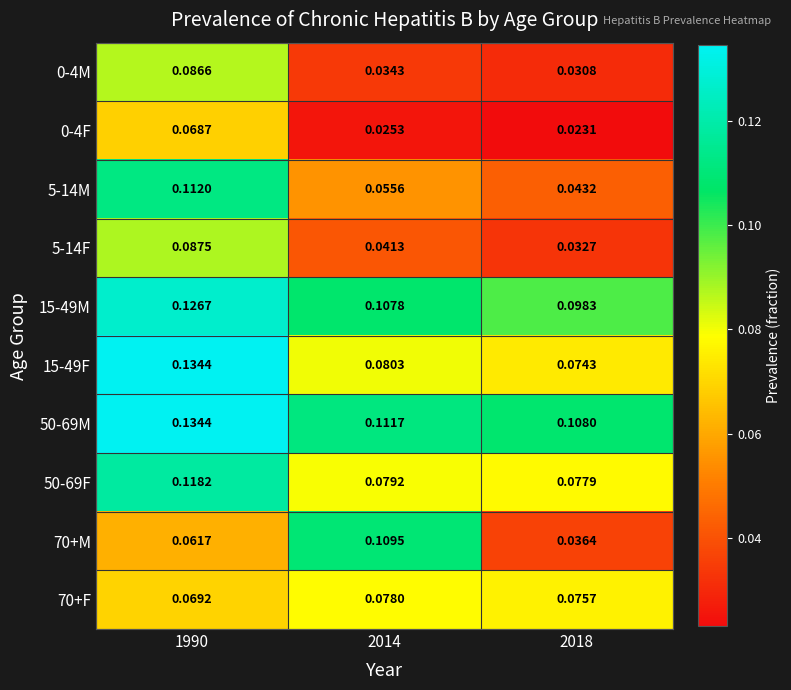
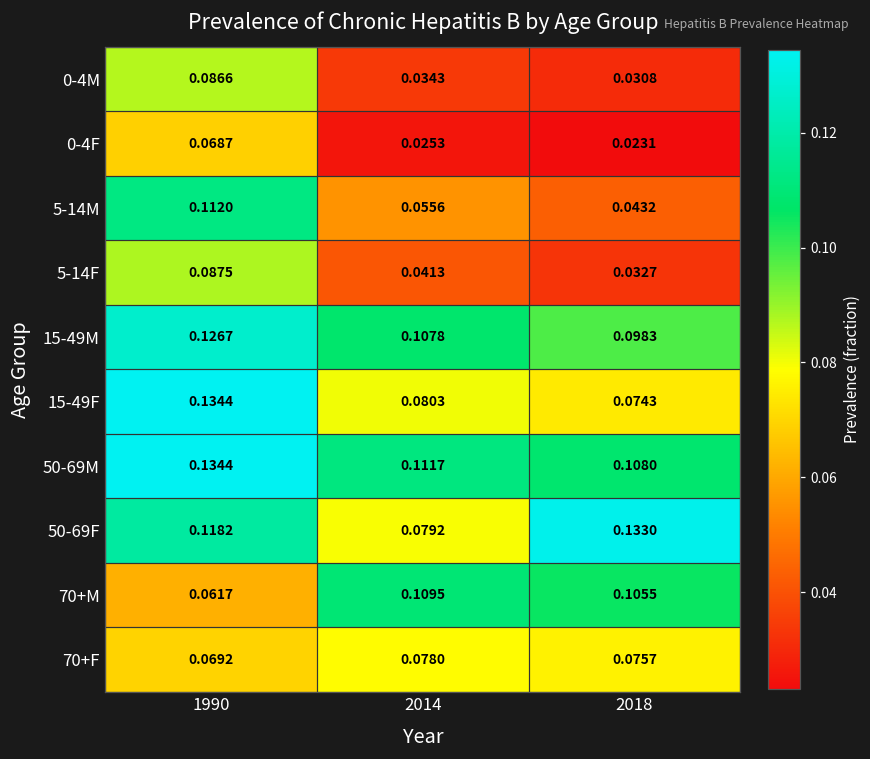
  {
    "0-4M": {
      "1990": 0.0866,
      "2014": 0.0343,
      "2018": 0.0308
    },
    "0-4F": {
      "1990": 0.0687,
      "2014": 0.0253,
      "2018": 0.0231
    },
    "5-14M": {
      "1990": 0.1120,
      "2014": 0.0556,
      "2018": 0.0432
    },
    "5-14F": {
      "1990": 0.0875,
      "2014": 0.0413,
      "2018": 0.0327
    },
    "15-49M": {
      "1990": 0.1267,
      "2014": 0.1078,
      "2018": 0.0983
    },
    "15-49F": {
      "1990": 0.1344,
      "2014": 0.0803,
      "2018": 0.0743
    },
    "50-69M": {
      "1990": 0.1344,
      "2014": 0.1117,
      "2018": 0.1080
    },
    "50-69F": {
      "1990": 0.1182,
      "2014": 0.0792,
-     "2018": 0.0779
+     "2018": 0.1330
    },
    "70+M": {
      "1990": 0.0617,
      "2014": 0.1095,
-     "2018": 0.0364
+     "2018": 0.1055
    },
    "70+F": {
      "1990": 0.0692,
      "2014": 0.0780,
      "2018": 0.0757
    }
  }
